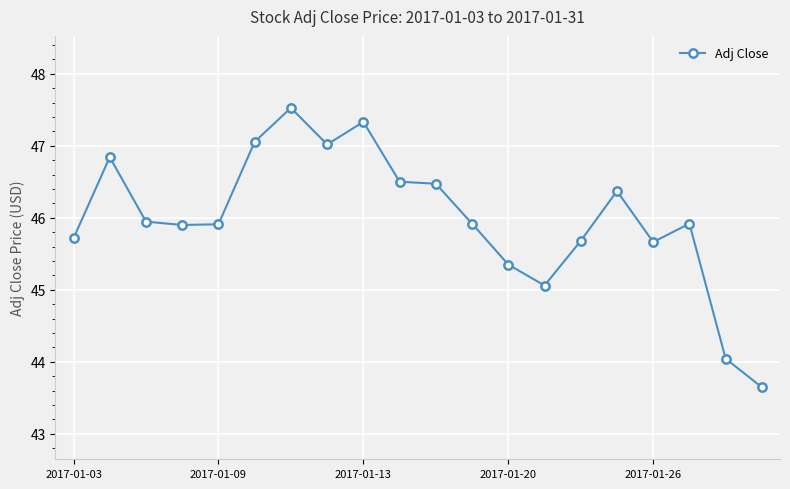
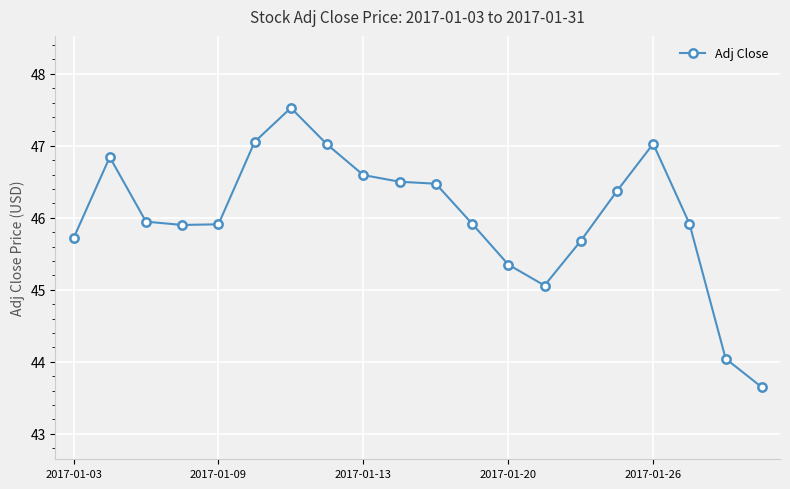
  {
    "2017-01-03": 45.7,
    "2017-01-09": 45.9,
-   "2017-01-13": 47.3,
+   "2017-01-13": 46.6,
    "2017-01-20": 45.3,
-   "2017-01-26": 45.7
+   "2017-01-26": 47.0
  }
